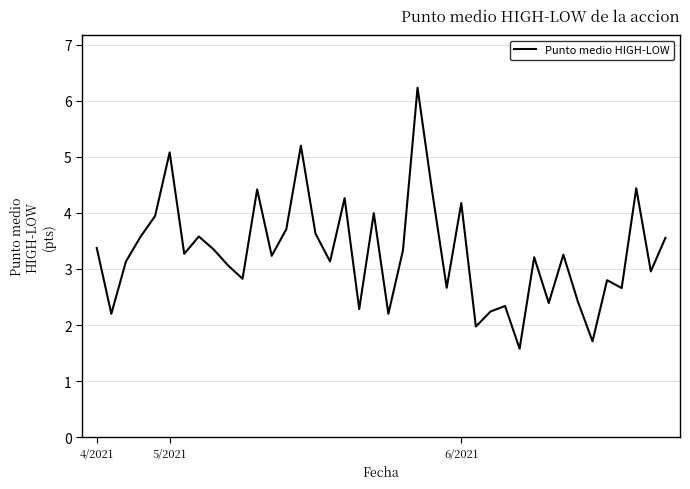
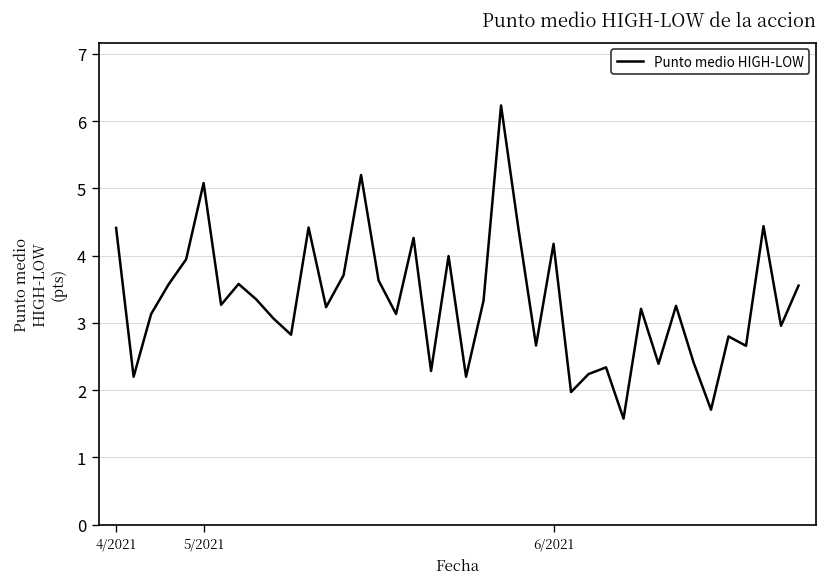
  {
-   "4/2021": 3.4,
+   "4/2021": 4.4,
    "5/2021": 5.1,
    "6/2021": 4.2
  }
